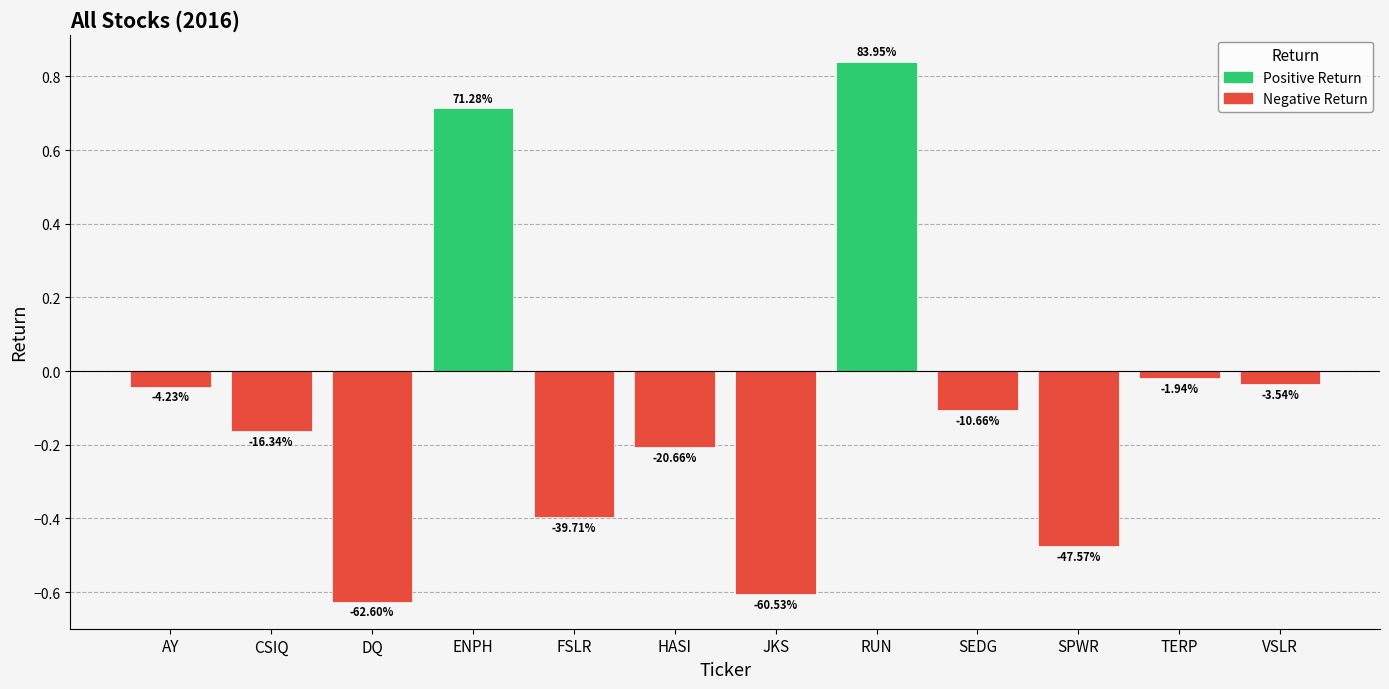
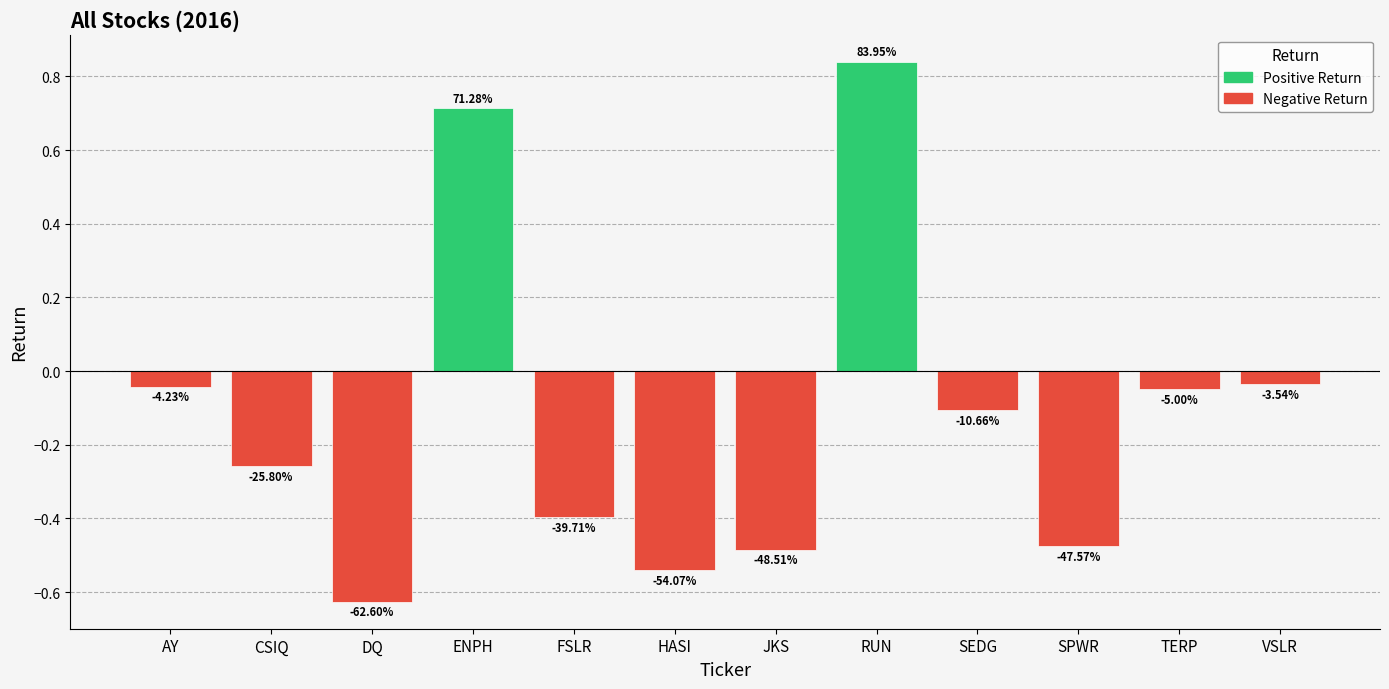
  {
    "Positive Return": {
      "ENPH": "71.28%",
      "RUN": "83.95%"
    },
    "Negative Return": {
      "AY": "-4.23%",
-     "CSIQ": "-16.34%",
+     "CSIQ": "-25.80%",
      "DQ": "-62.60%",
      "FSLR": "-39.71%",
-     "HASI": "-20.66%",
-     "JKS": "-60.53%",
+     "HASI": "-54.07%",
+     "JKS": "-48.51%",
      "SEDG": "-10.66%",
      "SPWR": "-47.57%",
-     "TERP": "-1.94%",
+     "TERP": "-5.00%",
      "VSLR": "-3.54%"
    }
  }
